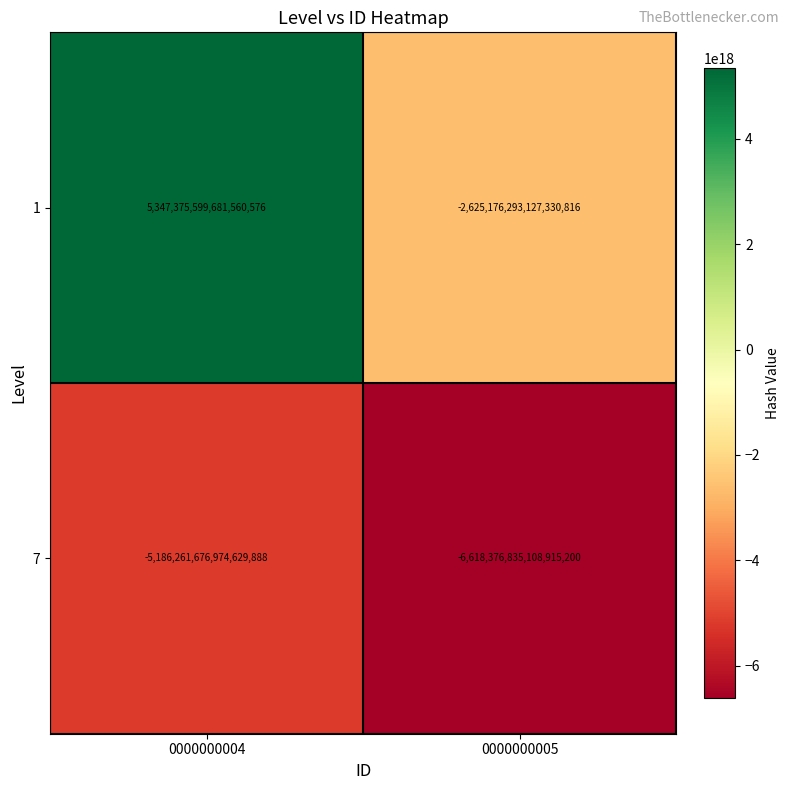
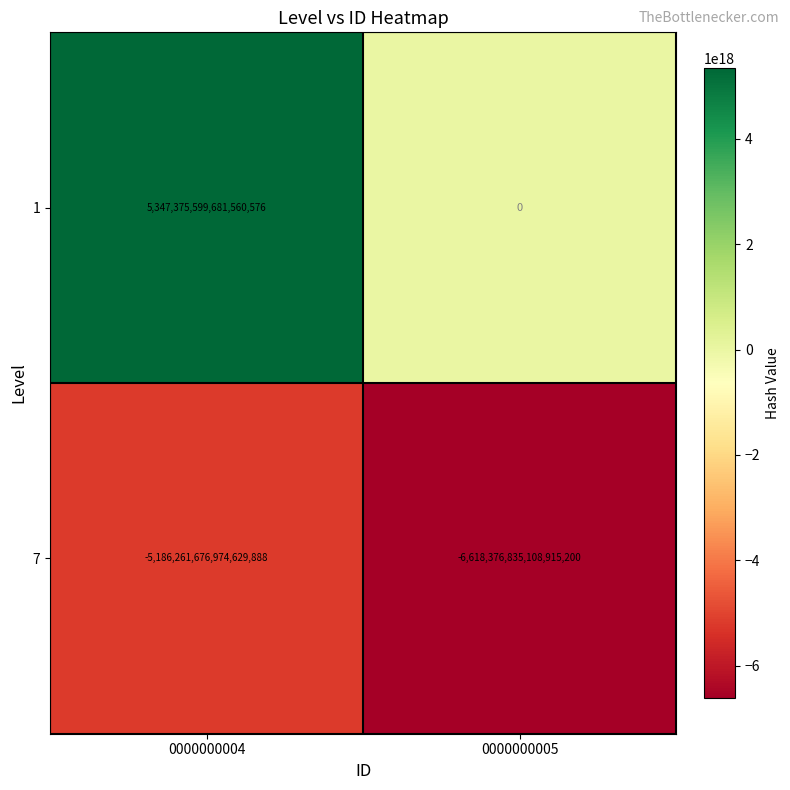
  {
    "1": {
      "0000000004": "5,347,375,599,681,560,576",
-     "0000000005": "-2,625,176,293,127,330,816"
+     "0000000005": "0"
    },
    "7": {
      "0000000004": "-5,186,261,676,974,629,888",
      "0000000005": "-6,618,376,835,108,915,200"
    }
  }
